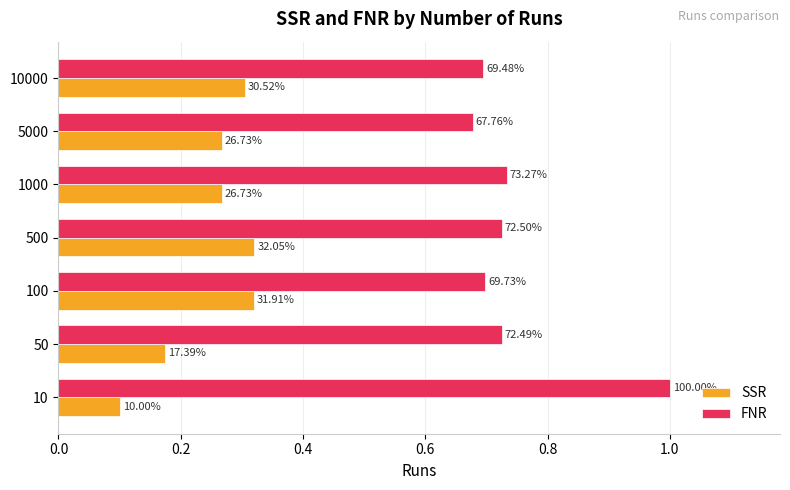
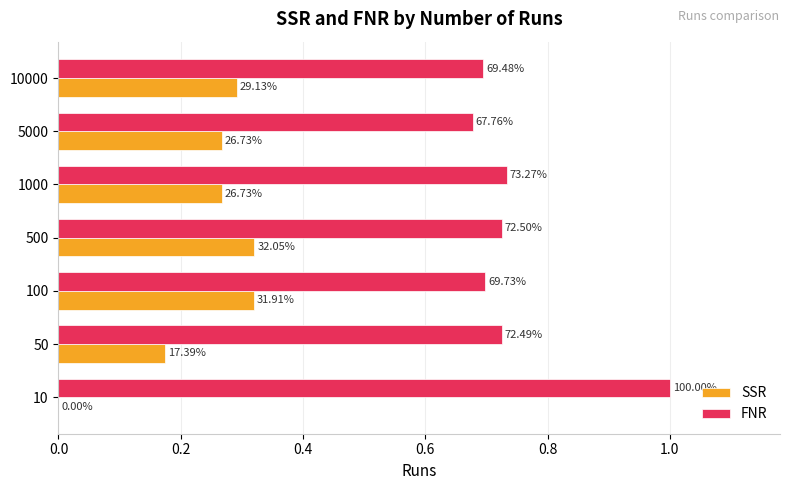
  {
    "SSR": {
-     "10000": "30.52%",
+     "10000": "29.13%",
      "5000": "26.73%",
      "1000": "26.73%",
      "500": "32.05%",
      "100": "31.91%",
      "50": "17.39%",
-     "10": "10.00%"
+     "10": "0.00%"
    },
    "FNR": {
      "10000": "69.48%",
      "5000": "67.76%",
      "1000": "73.27%",
      "500": "72.50%",
      "100": "69.73%",
      "50": "72.49%",
      "10": "100.00%"
    }
  }
